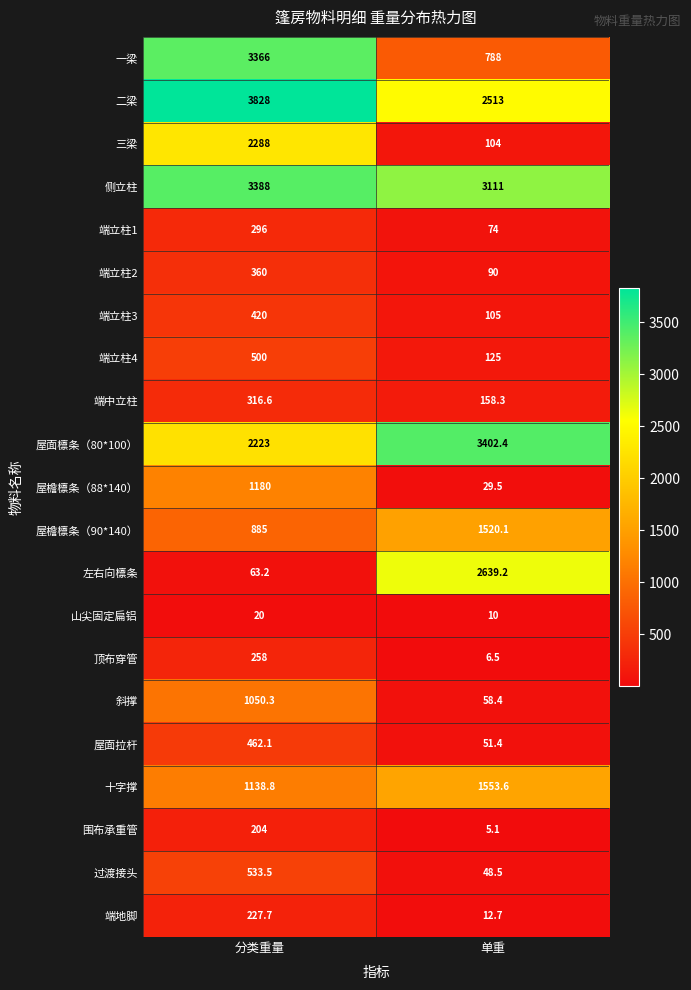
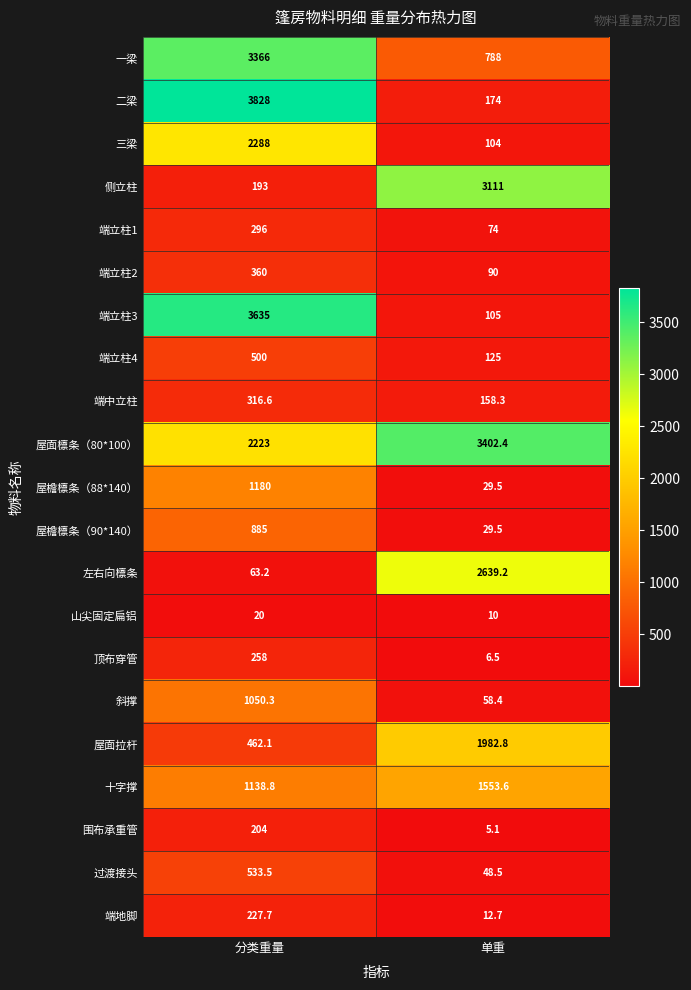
  {
    "一梁": {
      "分类重量": 3366,
      "单重": 788
    },
    "二梁": {
      "分类重量": 3828,
-     "单重": 2513
+     "单重": 174
    },
    "三梁": {
      "分类重量": 2288,
      "单重": 104
    },
    "侧立柱": {
-     "分类重量": 3388,
+     "分类重量": 193,
      "单重": 3111
    },
    "端立柱1": {
      "分类重量": 296,
      "单重": 74
    },
    "端立柱2": {
      "分类重量": 360,
      "单重": 90
    },
    "端立柱3": {
-     "分类重量": 420,
+     "分类重量": 3635,
      "单重": 105
    },
    "端立柱4": {
      "分类重量": 500,
      "单重": 125
    },
    "端中立柱": {
      "分类重量": 316.6,
      "单重": 158.3
    },
    "屋面檩条（80*100）": {
      "分类重量": 2223,
      "单重": 3402.4
    },
    "屋檐檩条（88*140）": {
      "分类重量": 1180,
      "单重": 29.5
    },
    "屋檐檩条（90*140）": {
      "分类重量": 885,
-     "单重": 1520.1
+     "单重": 29.5
    },
    "左右向檩条": {
      "分类重量": 63.2,
      "单重": 2639.2
    },
    "山尖固定扁铝": {
      "分类重量": 20,
      "单重": 10
    },
    "顶布穿管": {
      "分类重量": 258,
      "单重": 6.5
    },
    "斜撑": {
      "分类重量": 1050.3,
      "单重": 58.4
    },
    "屋面拉杆": {
      "分类重量": 462.1,
-     "单重": 51.4
+     "单重": 1982.8
    },
    "十字撑": {
      "分类重量": 1138.8,
      "单重": 1553.6
    },
    "围布承重管": {
      "分类重量": 204,
      "单重": 5.1
    },
    "过渡接头": {
      "分类重量": 533.5,
      "单重": 48.5
    },
    "端地脚": {
      "分类重量": 227.7,
      "单重": 12.7
    }
  }
